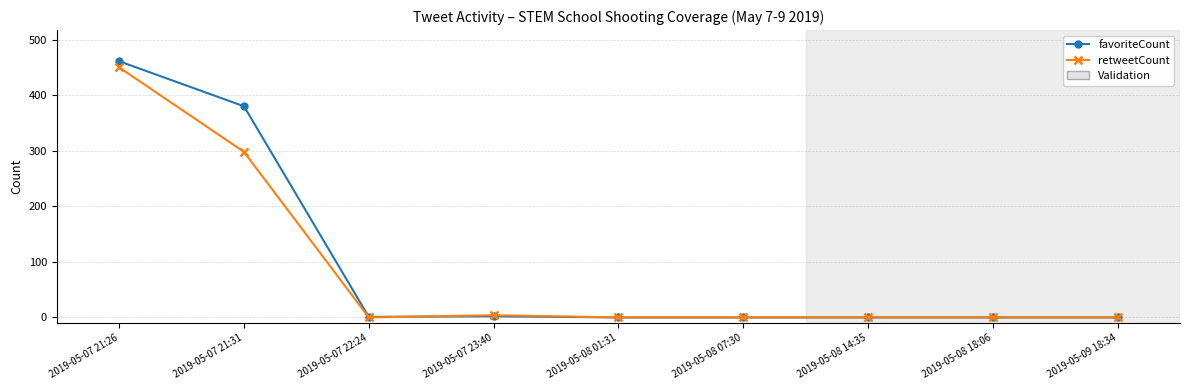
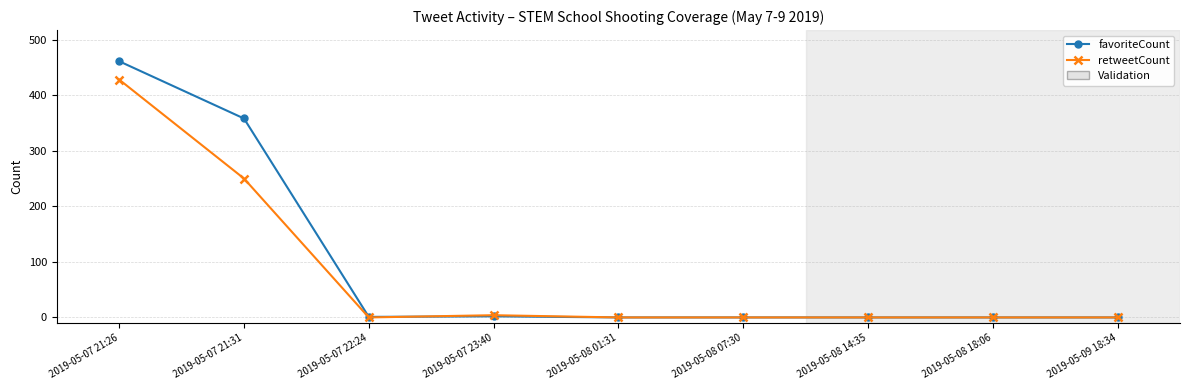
  {
    "favoriteCount": {
      "2019-05-07 21:26": 460,
-     "2019-05-07 21:31": 380
+     "2019-05-07 21:31": 360
    },
    "retweetCount": {
-     "2019-05-07 21:26": 450,
-     "2019-05-07 21:31": 300
+     "2019-05-07 21:26": 430,
+     "2019-05-07 21:31": 250
    }
  }
